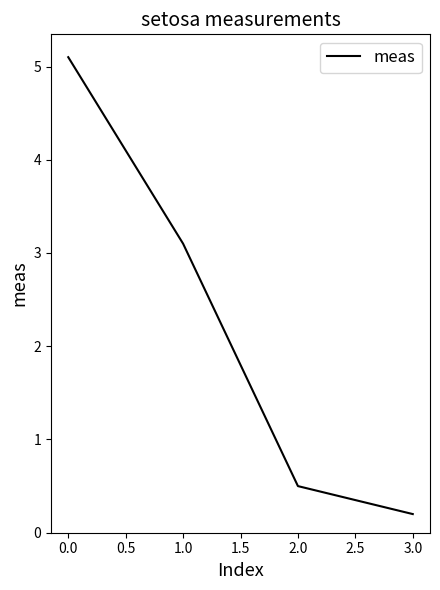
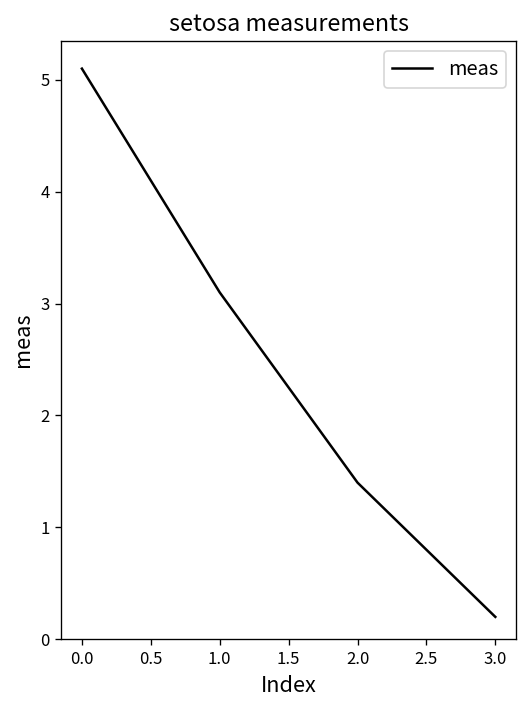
  {
    "0.0": 5.1,
    "1.0": 3.1,
-   "2.0": 0.5,
+   "2.0": 1.4,
    "3.0": 0.2
  }
